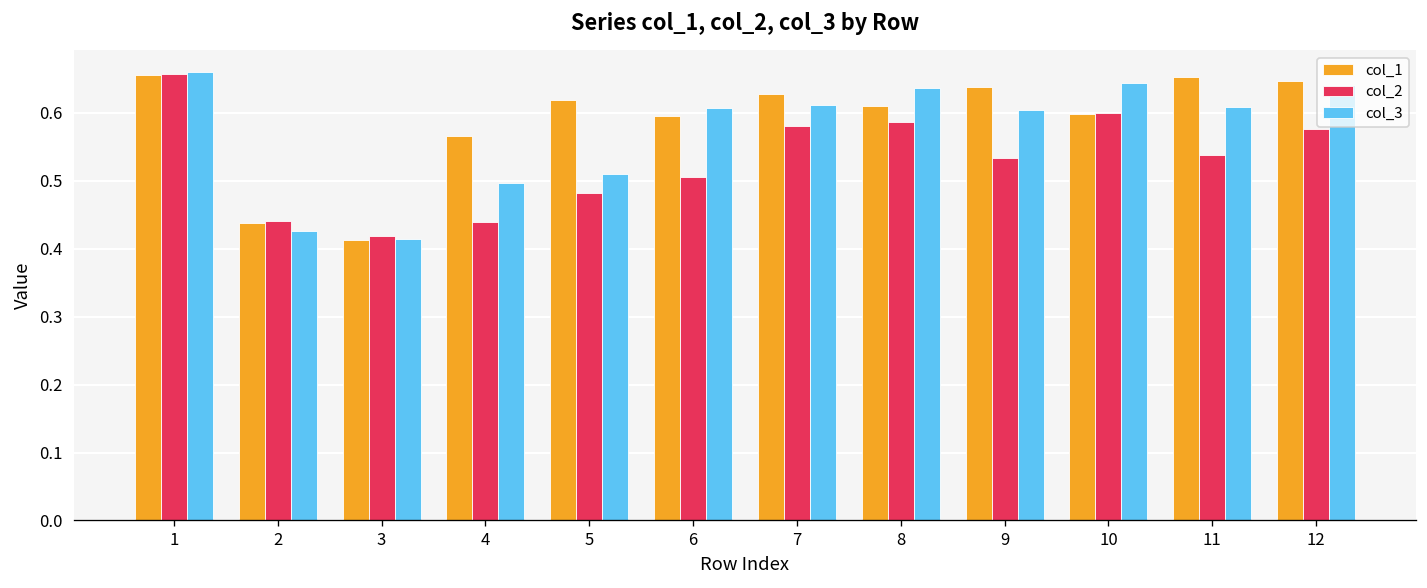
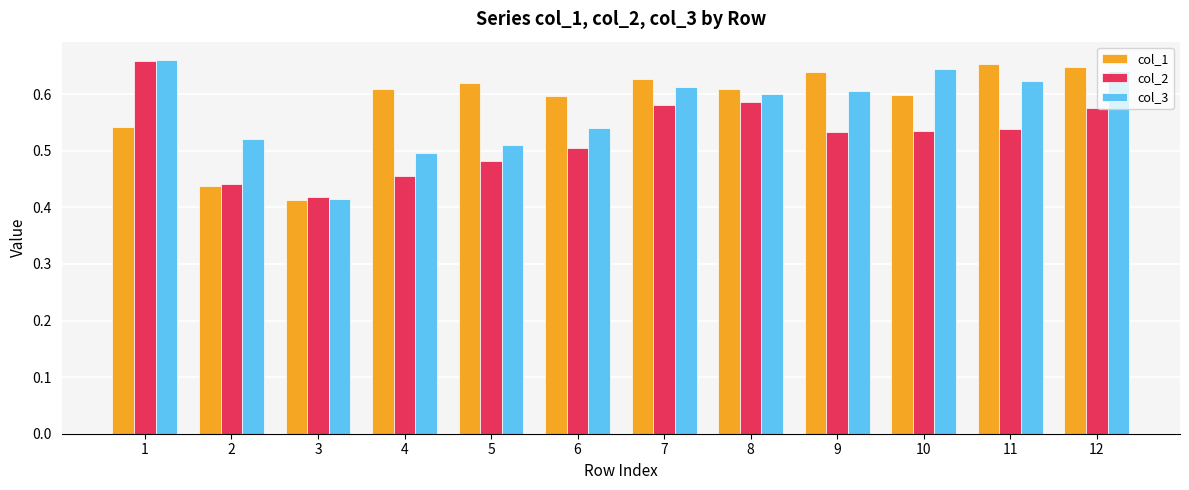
  {
    "col_1": {
-     "1": 0.66,
+     "1": 0.54,
      "2": 0.44,
      "3": 0.41,
-     "4": 0.57,
+     "4": 0.61,
      "5": 0.62,
      "6": 0.60,
      "7": 0.63,
      "8": 0.61,
      "9": 0.64,
      "10": 0.60,
      "11": 0.65,
      "12": 0.65
    },
    "col_2": {
      "1": 0.66,
      "2": 0.44,
      "3": 0.42,
-     "4": 0.44,
+     "4": 0.46,
      "5": 0.48,
      "6": 0.51,
      "7": 0.58,
      "8": 0.59,
      "9": 0.53,
-     "10": 0.60,
+     "10": 0.53,
      "11": 0.54,
      "12": 0.58
    },
    "col_3": {
      "1": 0.66,
-     "2": 0.43,
+     "2": 0.52,
      "3": 0.42,
      "4": 0.50,
      "5": 0.51,
-     "6": 0.61,
+     "6": 0.54,
      "7": 0.61,
-     "8": 0.64,
+     "8": 0.60,
      "9": 0.60,
      "10": 0.64,
-     "11": 0.61
+     "11": 0.62
    }
  }
